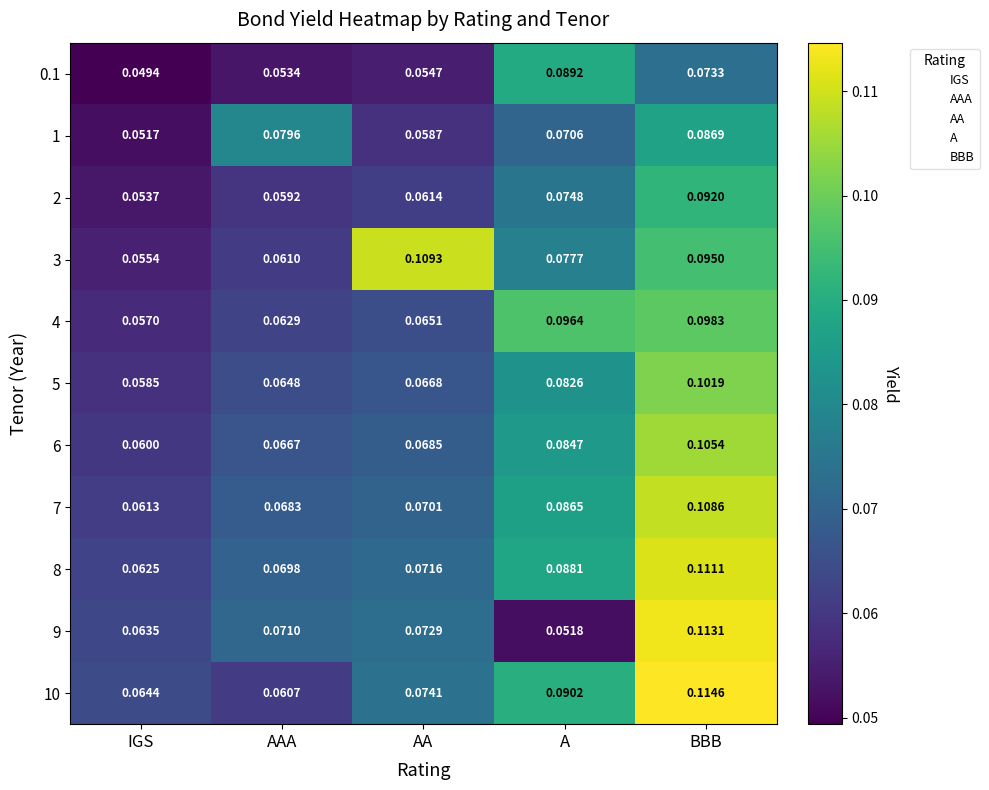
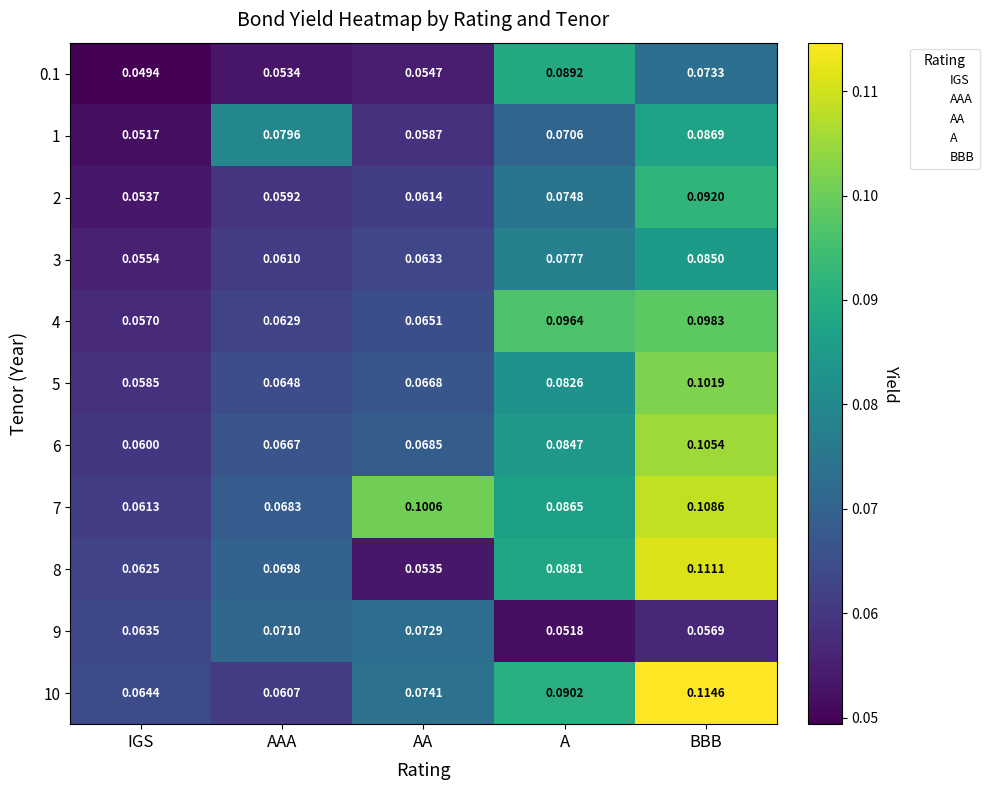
  {
    "0.1": {
      "IGS": 0.0494,
      "AAA": 0.0534,
      "AA": 0.0547,
      "A": 0.0892,
      "BBB": 0.0733
    },
    "1": {
      "IGS": 0.0517,
      "AAA": 0.0796,
      "AA": 0.0587,
      "A": 0.0706,
      "BBB": 0.0869
    },
    "2": {
      "IGS": 0.0537,
      "AAA": 0.0592,
      "AA": 0.0614,
      "A": 0.0748,
      "BBB": 0.0920
    },
    "3": {
      "IGS": 0.0554,
      "AAA": 0.0610,
-     "AA": 0.1093,
+     "AA": 0.0633,
      "A": 0.0777,
-     "BBB": 0.0950
+     "BBB": 0.0850
    },
    "4": {
      "IGS": 0.0570,
      "AAA": 0.0629,
      "AA": 0.0651,
      "A": 0.0964,
      "BBB": 0.0983
    },
    "5": {
      "IGS": 0.0585,
      "AAA": 0.0648,
      "AA": 0.0668,
      "A": 0.0826,
      "BBB": 0.1019
    },
    "6": {
      "IGS": 0.0600,
      "AAA": 0.0667,
      "AA": 0.0685,
      "A": 0.0847,
      "BBB": 0.1054
    },
    "7": {
      "IGS": 0.0613,
      "AAA": 0.0683,
-     "AA": 0.0701,
+     "AA": 0.1006,
      "A": 0.0865,
      "BBB": 0.1086
    },
    "8": {
      "IGS": 0.0625,
      "AAA": 0.0698,
-     "AA": 0.0716,
+     "AA": 0.0535,
      "A": 0.0881,
      "BBB": 0.1111
    },
    "9": {
      "IGS": 0.0635,
      "AAA": 0.0710,
      "AA": 0.0729,
      "A": 0.0518,
-     "BBB": 0.1131
+     "BBB": 0.0569
    },
    "10": {
      "IGS": 0.0644,
      "AAA": 0.0607,
      "AA": 0.0741,
      "A": 0.0902,
      "BBB": 0.1146
    }
  }
